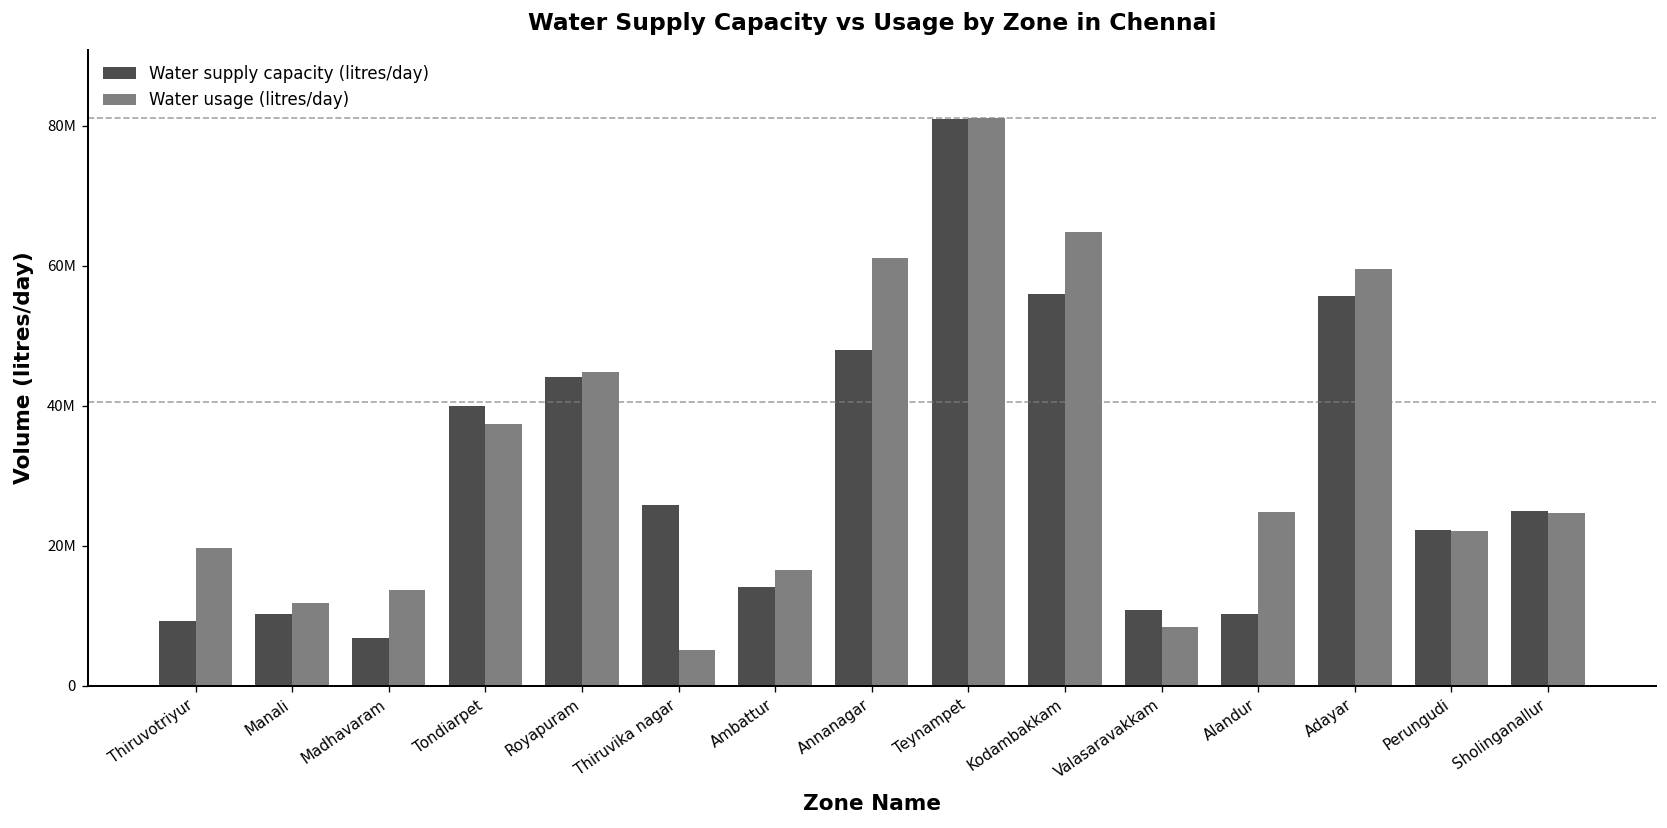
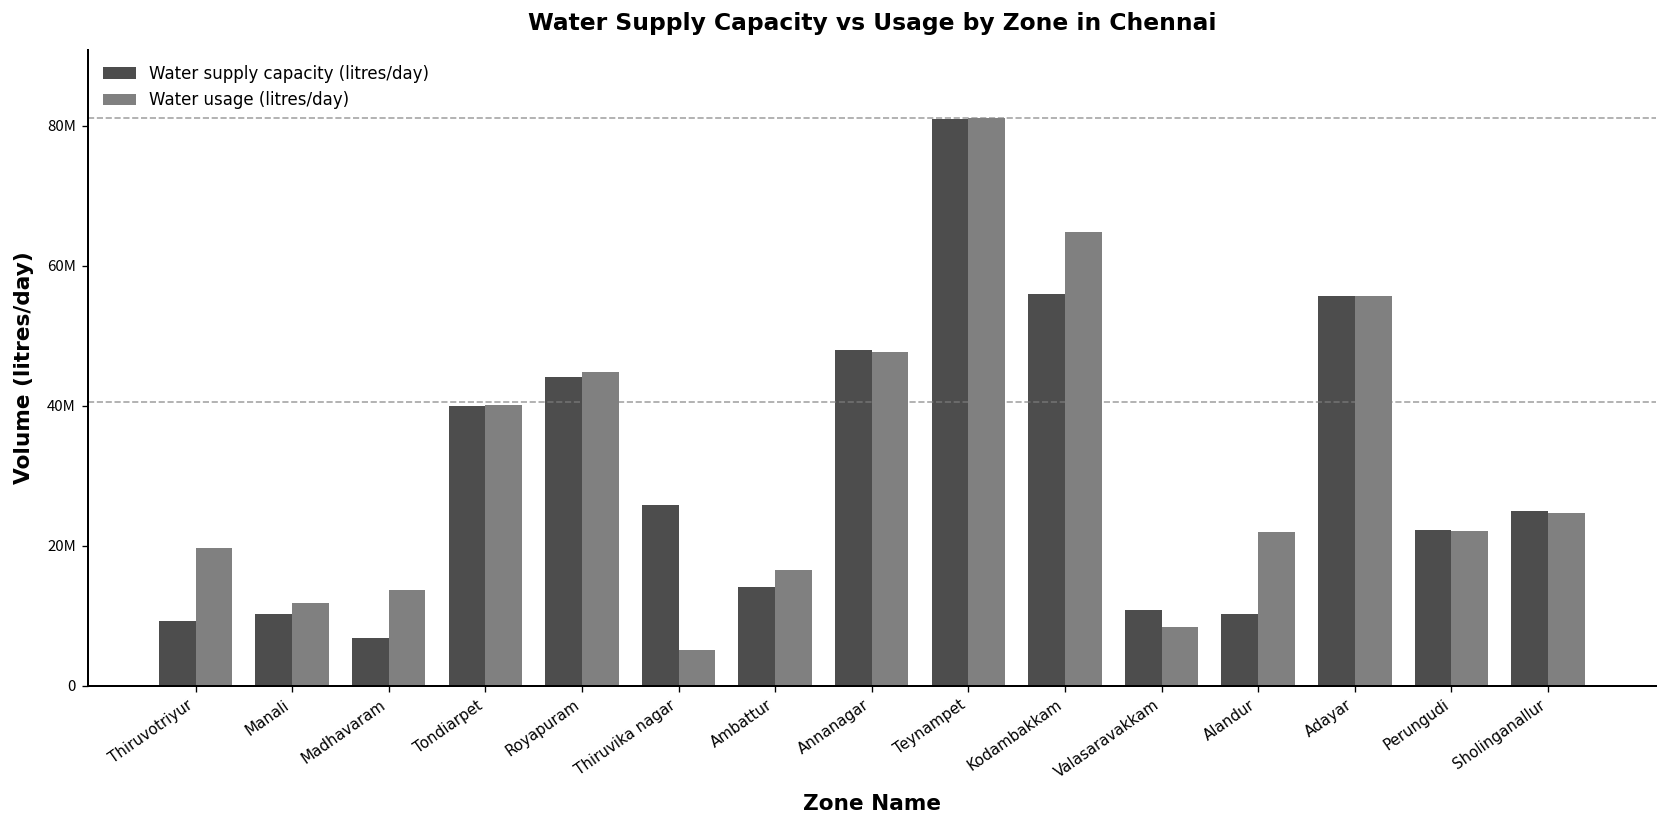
  {
    "Water supply capacity (litres/day)": {
      "Thiruvotriyur": 9000000,
      "Manali": 10000000,
      "Madhavaram": 7000000,
      "Tondiarpet": 40000000,
      "Royapuram": 44000000,
      "Thiruvika nagar": 26000000,
      "Ambattur": 14000000,
      "Annanagar": 48000000,
      "Teynampet": 81000000,
      "Kodambakkam": 56000000,
      "Valasaravakkam": 11000000,
      "Alandur": 10000000,
      "Adayar": 56000000,
      "Perungudi": 22000000,
      "Sholinganallur": 25000000
    },
    "Water usage (litres/day)": {
      "Thiruvotriyur": 20000000,
      "Manali": 12000000,
      "Madhavaram": 14000000,
-     "Tondiarpet": 37000000,
+     "Tondiarpet": 40000000,
      "Royapuram": 45000000,
      "Thiruvika nagar": 5000000,
      "Ambattur": 17000000,
-     "Annanagar": 61000000,
+     "Annanagar": 48000000,
      "Teynampet": 81000000,
      "Kodambakkam": 65000000,
      "Valasaravakkam": 8000000,
-     "Alandur": 25000000,
-     "Adayar": 59000000,
+     "Alandur": 22000000,
+     "Adayar": 56000000,
      "Perungudi": 22000000,
      "Sholinganallur": 25000000
    }
  }
